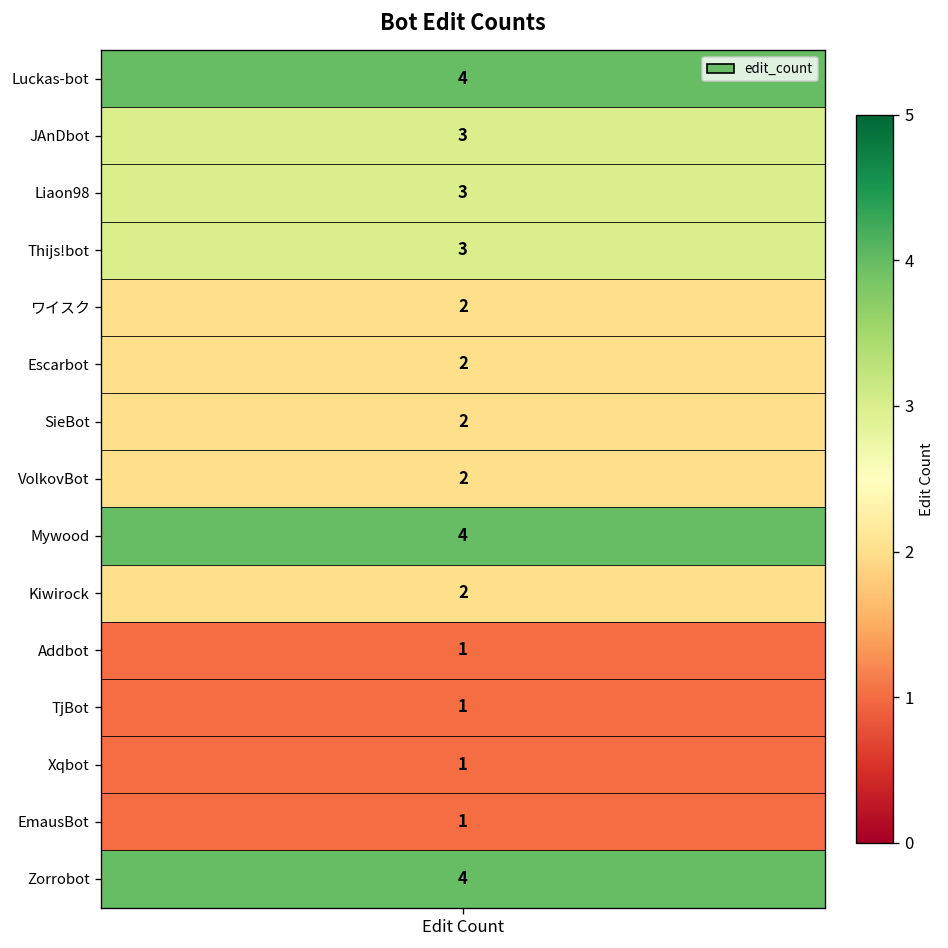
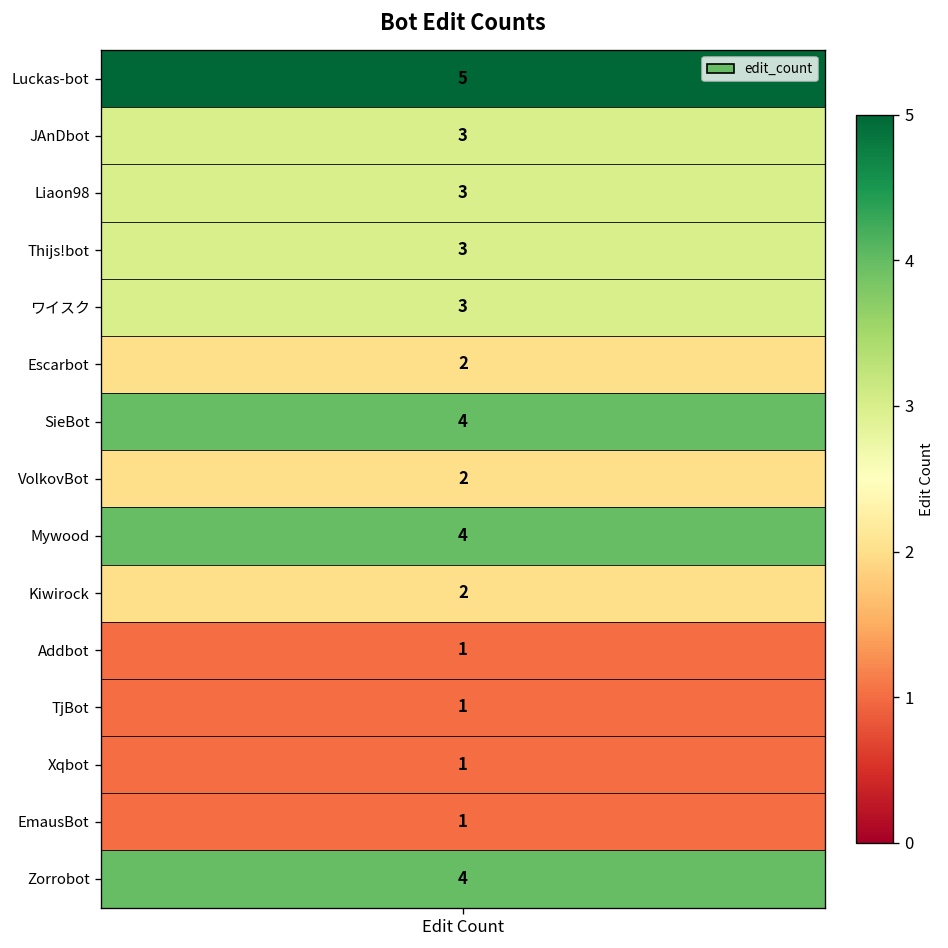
  {
    "Luckas-bot": {
-     "Edit Count": 4
+     "Edit Count": 5
    },
    "JAnDbot": {
      "Edit Count": 3
    },
    "Liaon98": {
      "Edit Count": 3
    },
    "Thijs!bot": {
      "Edit Count": 3
    },
    "ワイスク": {
-     "Edit Count": 2
+     "Edit Count": 3
    },
    "Escarbot": {
      "Edit Count": 2
    },
    "SieBot": {
-     "Edit Count": 2
+     "Edit Count": 4
    },
    "VolkovBot": {
      "Edit Count": 2
    },
    "Mywood": {
      "Edit Count": 4
    },
    "Kiwirock": {
      "Edit Count": 2
    },
    "Addbot": {
      "Edit Count": 1
    },
    "TjBot": {
      "Edit Count": 1
    },
    "Xqbot": {
      "Edit Count": 1
    },
    "EmausBot": {
      "Edit Count": 1
    },
    "Zorrobot": {
      "Edit Count": 4
    }
  }
